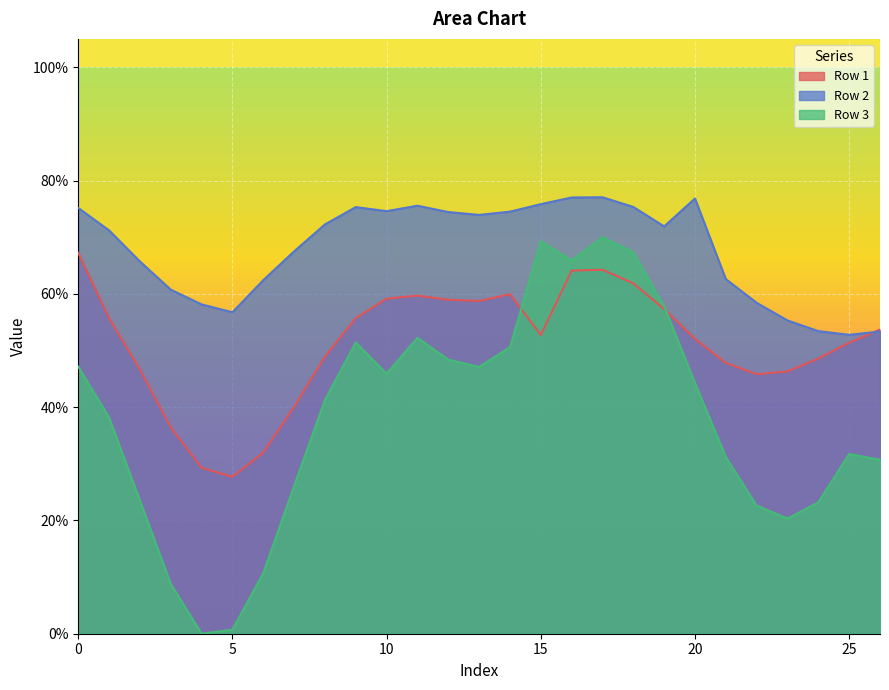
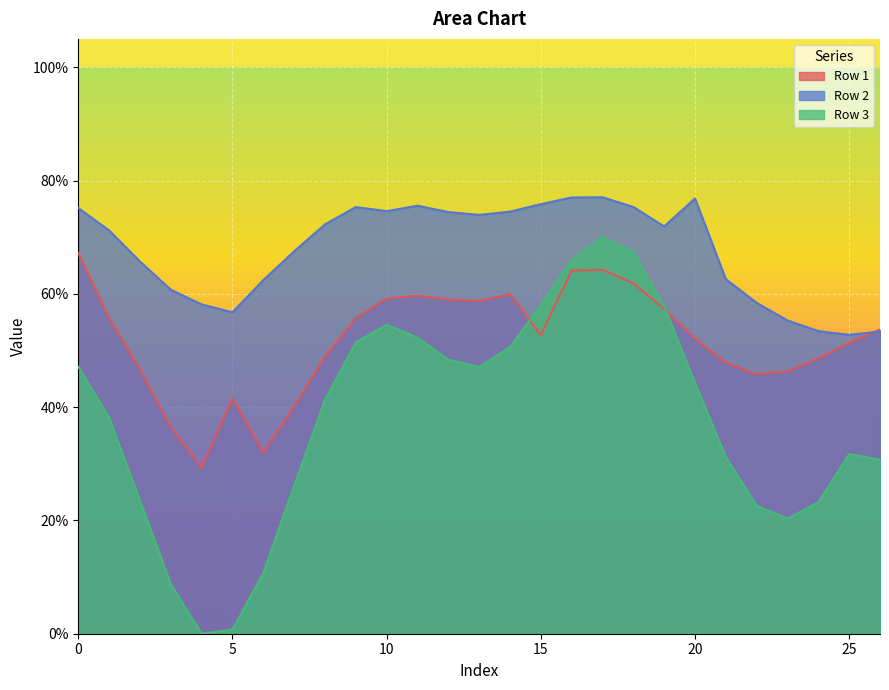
  {
    "Row 1": {
      "0": "67%",
-     "5": "28%",
+     "5": "42%",
      "10": "59%",
      "15": "53%",
      "20": "52%",
      "25": "51%"
    },
    "Row 2": {
      "0": "75%",
      "5": "57%",
      "10": "75%",
      "15": "76%",
      "20": "77%",
      "25": "53%"
    },
    "Row 3": {
      "0": "47%",
      "5": "1%",
-     "10": "46%",
-     "15": "69%",
+     "10": "55%",
+     "15": "58%",
      "20": "44%",
      "25": "32%"
    }
  }
